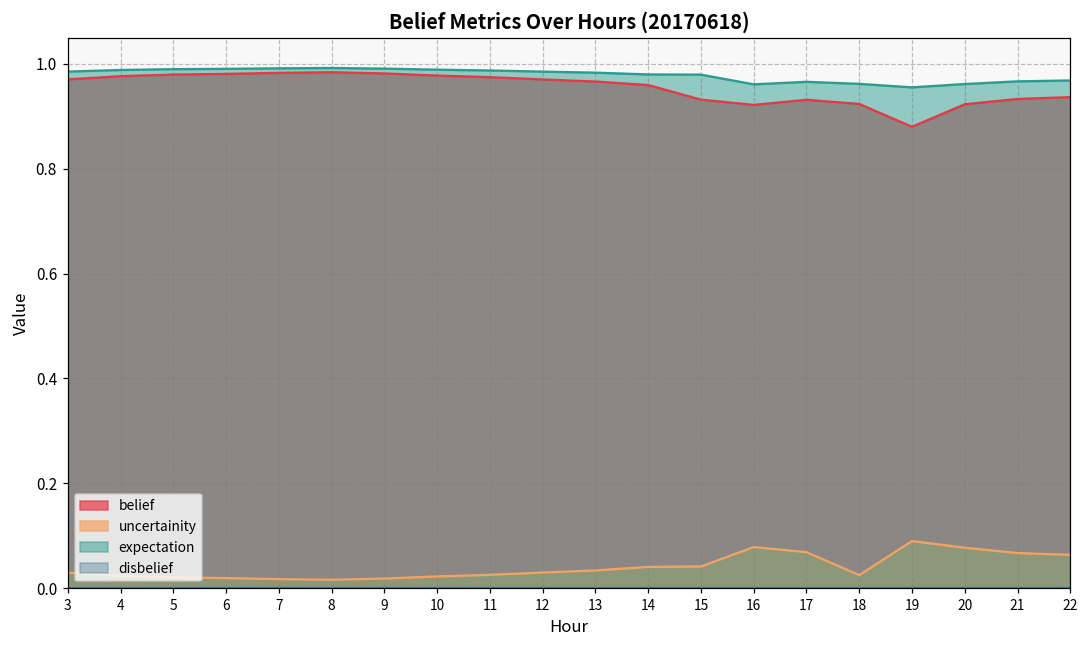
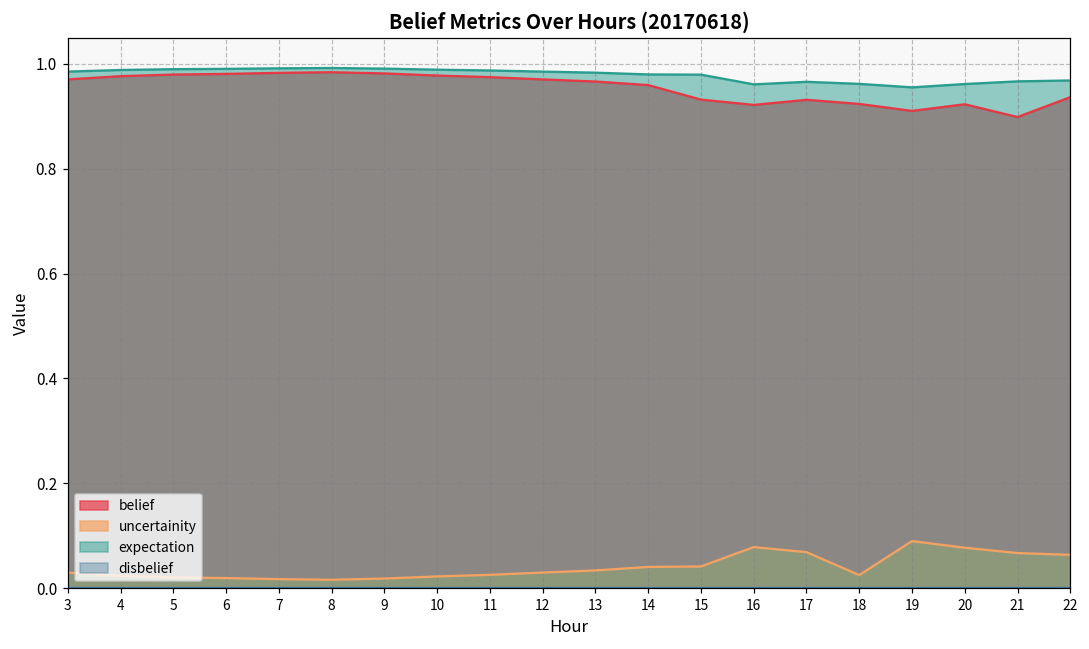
  {
    "belief": {
      "3": 0.97,
      "4": 0.98,
      "5": 0.98,
      "6": 0.98,
      "7": 0.98,
      "8": 0.98,
      "9": 0.98,
      "10": 0.98,
      "11": 0.97,
      "12": 0.97,
      "13": 0.97,
      "14": 0.96,
      "15": 0.93,
      "16": 0.92,
      "17": 0.93,
      "18": 0.92,
-     "19": 0.88,
+     "19": 0.91,
      "20": 0.92,
-     "21": 0.93,
+     "21": 0.90,
      "22": 0.94
    },
    "uncertainity": {
      "3": 0.03,
      "6": 0.02,
      "7": 0.02,
      "8": 0.02,
      "9": 0.02,
      "10": 0.02,
      "11": 0.03,
      "12": 0.03,
      "13": 0.03,
      "14": 0.04,
      "15": 0.04,
      "16": 0.08,
      "17": 0.07,
      "18": 0.02,
      "19": 0.09,
      "20": 0.08,
      "21": 0.07,
      "22": 0.06
    }
  }
